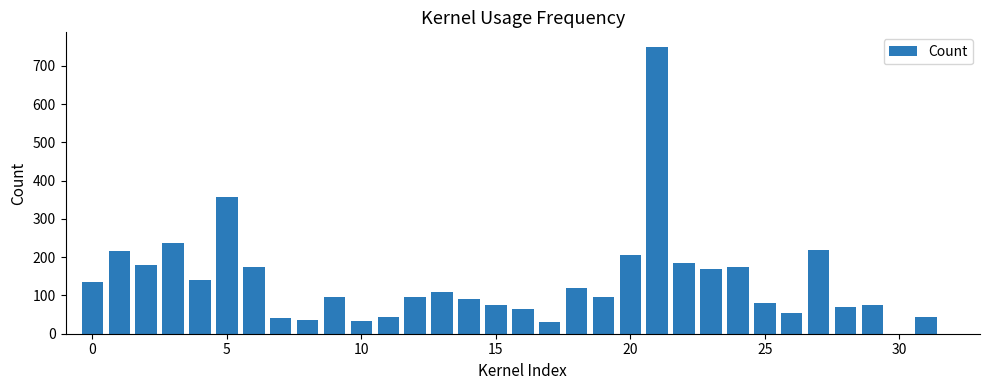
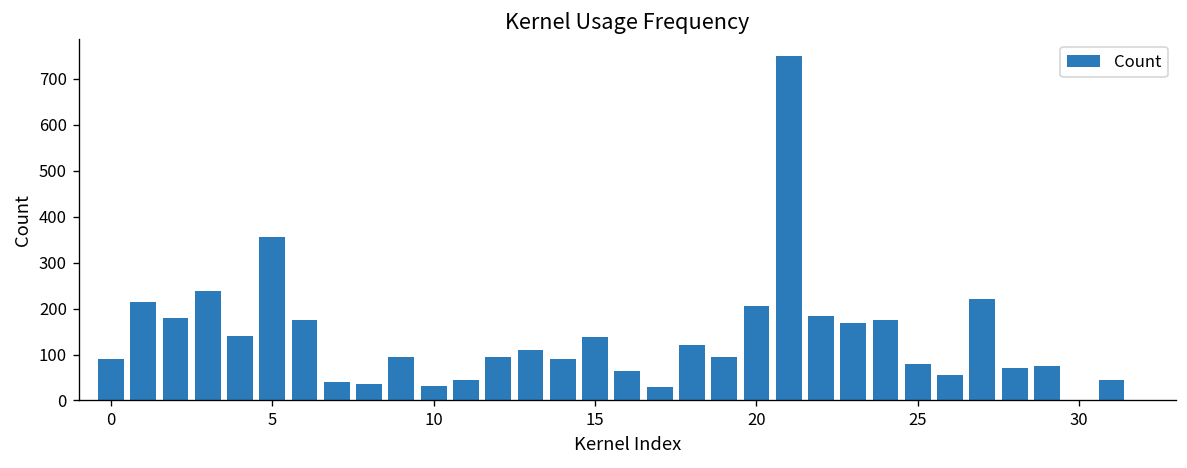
  {
-   "0": 140,
+   "0": 90,
    "5": 360,
    "10": 30,
-   "15": 80,
+   "15": 140,
    "20": 210,
    "25": 80
  }
